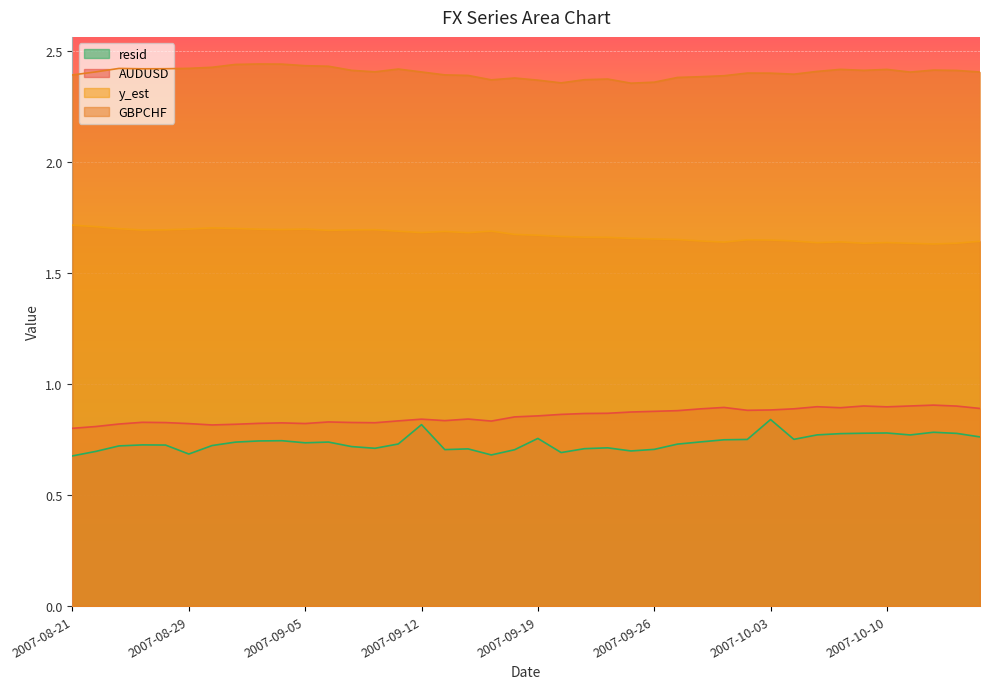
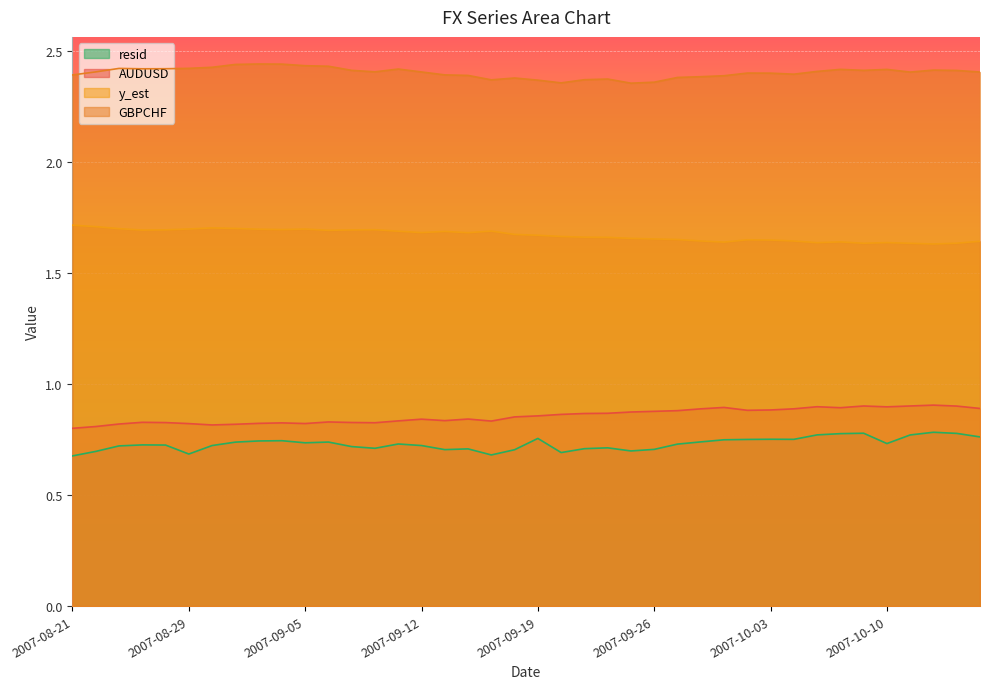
  {
    "resid": {
      "2007-08-21": 0.68,
      "2007-08-29": 0.68,
      "2007-09-05": 0.73,
-     "2007-09-12": 0.82,
+     "2007-09-12": 0.72,
      "2007-09-19": 0.75,
      "2007-09-26": 0.71,
-     "2007-10-03": 0.84,
-     "2007-10-10": 0.78
+     "2007-10-03": 0.75,
+     "2007-10-10": 0.73
    }
  }
